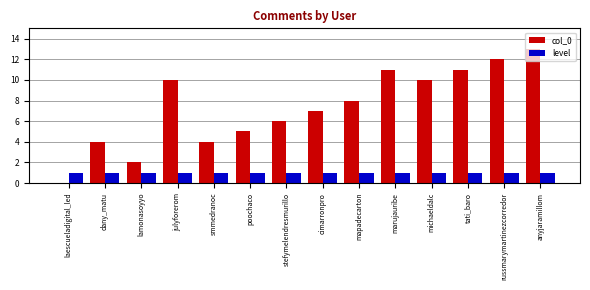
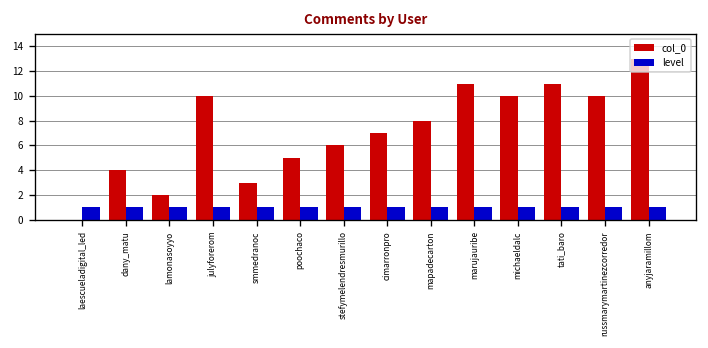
  {
    "col_0": {
      "laescueladigital_led": 0,
      "dany_matu": 4,
      "lamonasoyyo": 2,
      "julyforerom": 10,
-     "smmedranoc": 4,
+     "smmedranoc": 3,
      "poochaco": 5,
      "stefymelendresmurillo": 6,
      "cimarronpro": 7,
      "mapadecarton": 8,
      "marujauribe": 11,
      "michaeldalc": 10,
      "tati_baro": 11,
-     "russmarymartinezcorredor": 12
+     "russmarymartinezcorredor": 10
    },
    "level": {
      "laescueladigital_led": 1,
      "dany_matu": 1,
      "lamonasoyyo": 1,
      "julyforerom": 1,
      "smmedranoc": 1,
      "poochaco": 1,
      "stefymelendresmurillo": 1,
      "cimarronpro": 1,
      "mapadecarton": 1,
      "marujauribe": 1,
      "michaeldalc": 1,
      "tati_baro": 1,
      "russmarymartinezcorredor": 1,
      "anyjaramillom": 1
    }
  }
